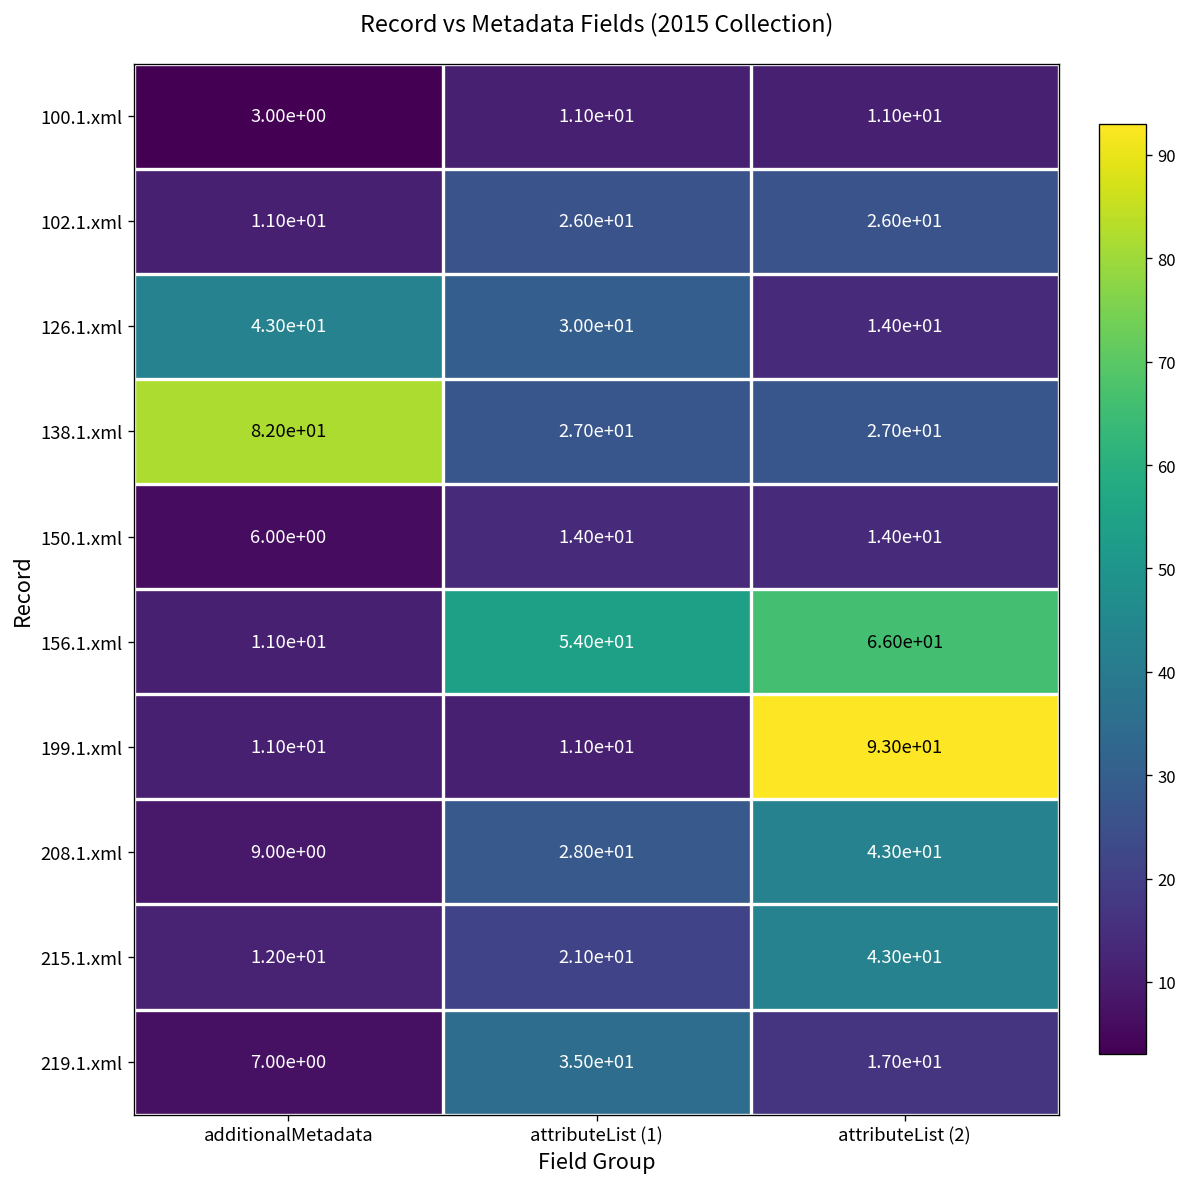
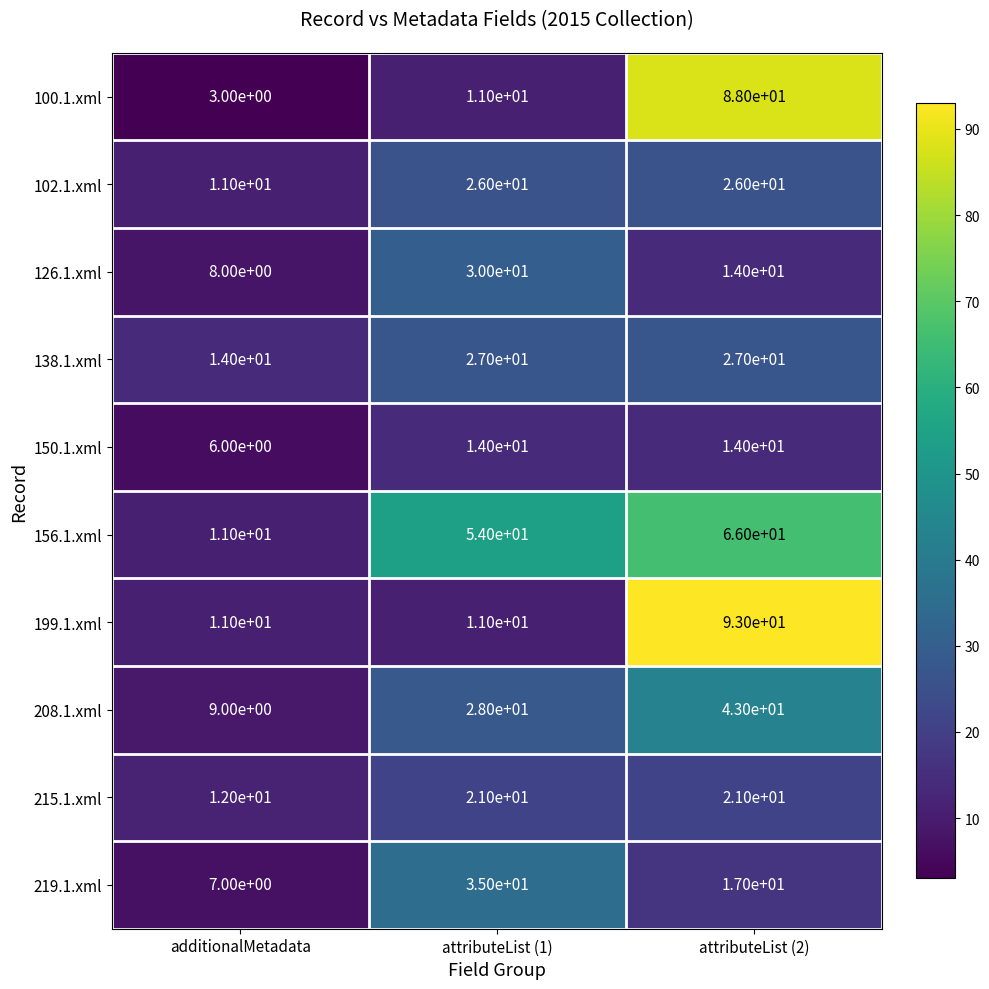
  {
    "100.1.xml": {
      "additionalMetadata": "3.00e+00",
      "attributeList (1)": "1.10e+01",
-     "attributeList (2)": "1.10e+01"
+     "attributeList (2)": "8.80e+01"
    },
    "102.1.xml": {
      "additionalMetadata": "1.10e+01",
      "attributeList (1)": "2.60e+01",
      "attributeList (2)": "2.60e+01"
    },
    "126.1.xml": {
-     "additionalMetadata": "4.30e+01",
+     "additionalMetadata": "8.00e+00",
      "attributeList (1)": "3.00e+01",
      "attributeList (2)": "1.40e+01"
    },
    "138.1.xml": {
-     "additionalMetadata": "8.20e+01",
+     "additionalMetadata": "1.40e+01",
      "attributeList (1)": "2.70e+01",
      "attributeList (2)": "2.70e+01"
    },
    "150.1.xml": {
      "additionalMetadata": "6.00e+00",
      "attributeList (1)": "1.40e+01",
      "attributeList (2)": "1.40e+01"
    },
    "156.1.xml": {
      "additionalMetadata": "1.10e+01",
      "attributeList (1)": "5.40e+01",
      "attributeList (2)": "6.60e+01"
    },
    "199.1.xml": {
      "additionalMetadata": "1.10e+01",
      "attributeList (1)": "1.10e+01",
      "attributeList (2)": "9.30e+01"
    },
    "208.1.xml": {
      "additionalMetadata": "9.00e+00",
      "attributeList (1)": "2.80e+01",
      "attributeList (2)": "4.30e+01"
    },
    "215.1.xml": {
      "additionalMetadata": "1.20e+01",
      "attributeList (1)": "2.10e+01",
-     "attributeList (2)": "4.30e+01"
+     "attributeList (2)": "2.10e+01"
    },
    "219.1.xml": {
      "additionalMetadata": "7.00e+00",
      "attributeList (1)": "3.50e+01",
      "attributeList (2)": "1.70e+01"
    }
  }
